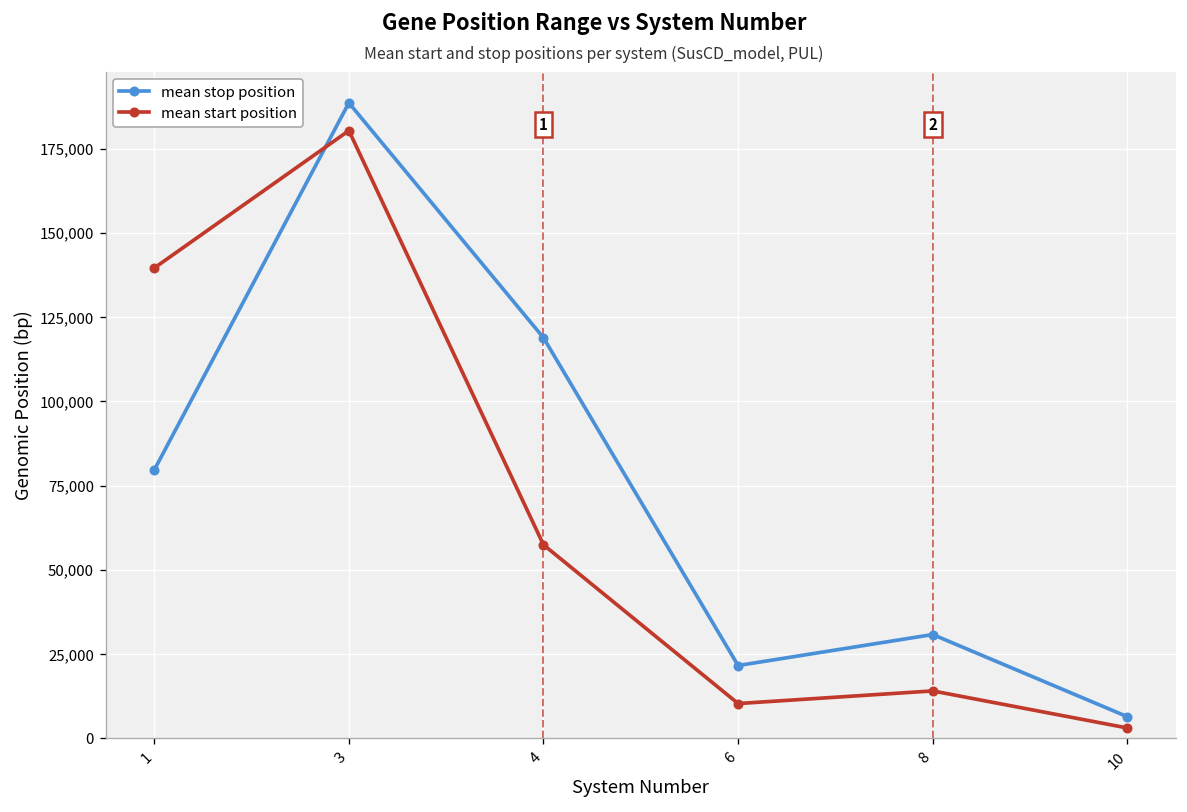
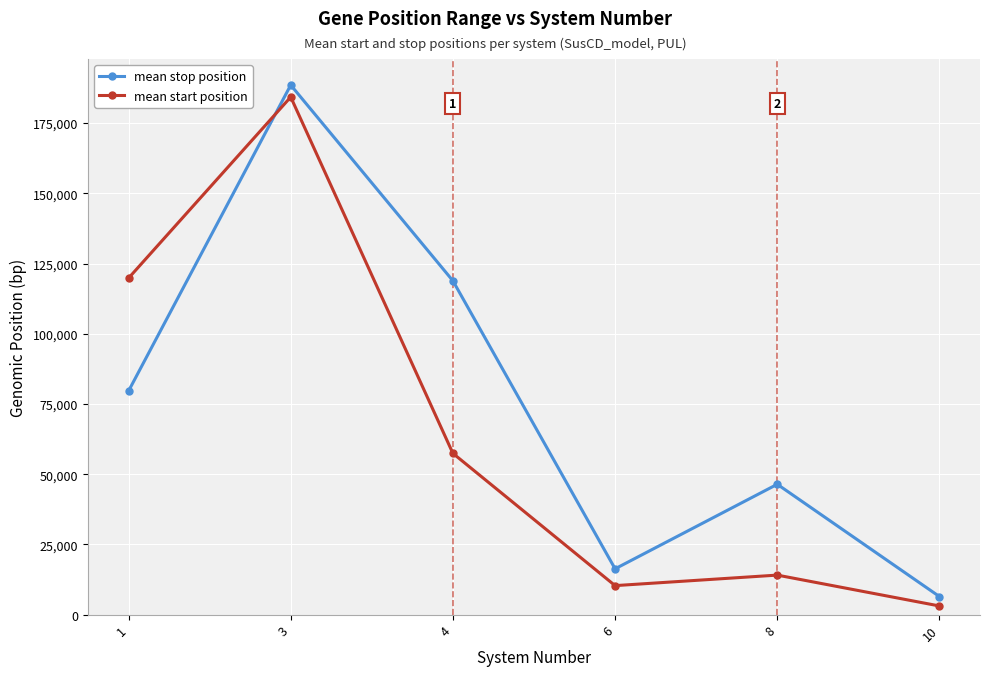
  {
    "mean stop position": {
      "1": "80,000",
      "3": "189,000",
      "4": "119,000",
-     "6": "22,000",
-     "8": "31,000",
+     "6": "16,000",
+     "8": "46,000",
      "10": "6,000"
    },
    "mean start position": {
-     "1": "140,000",
-     "3": "180,000",
+     "1": "120,000",
+     "3": "184,000",
      "4": "57,000",
      "6": "10,000",
      "8": "14,000",
      "10": "3,000"
    }
  }
